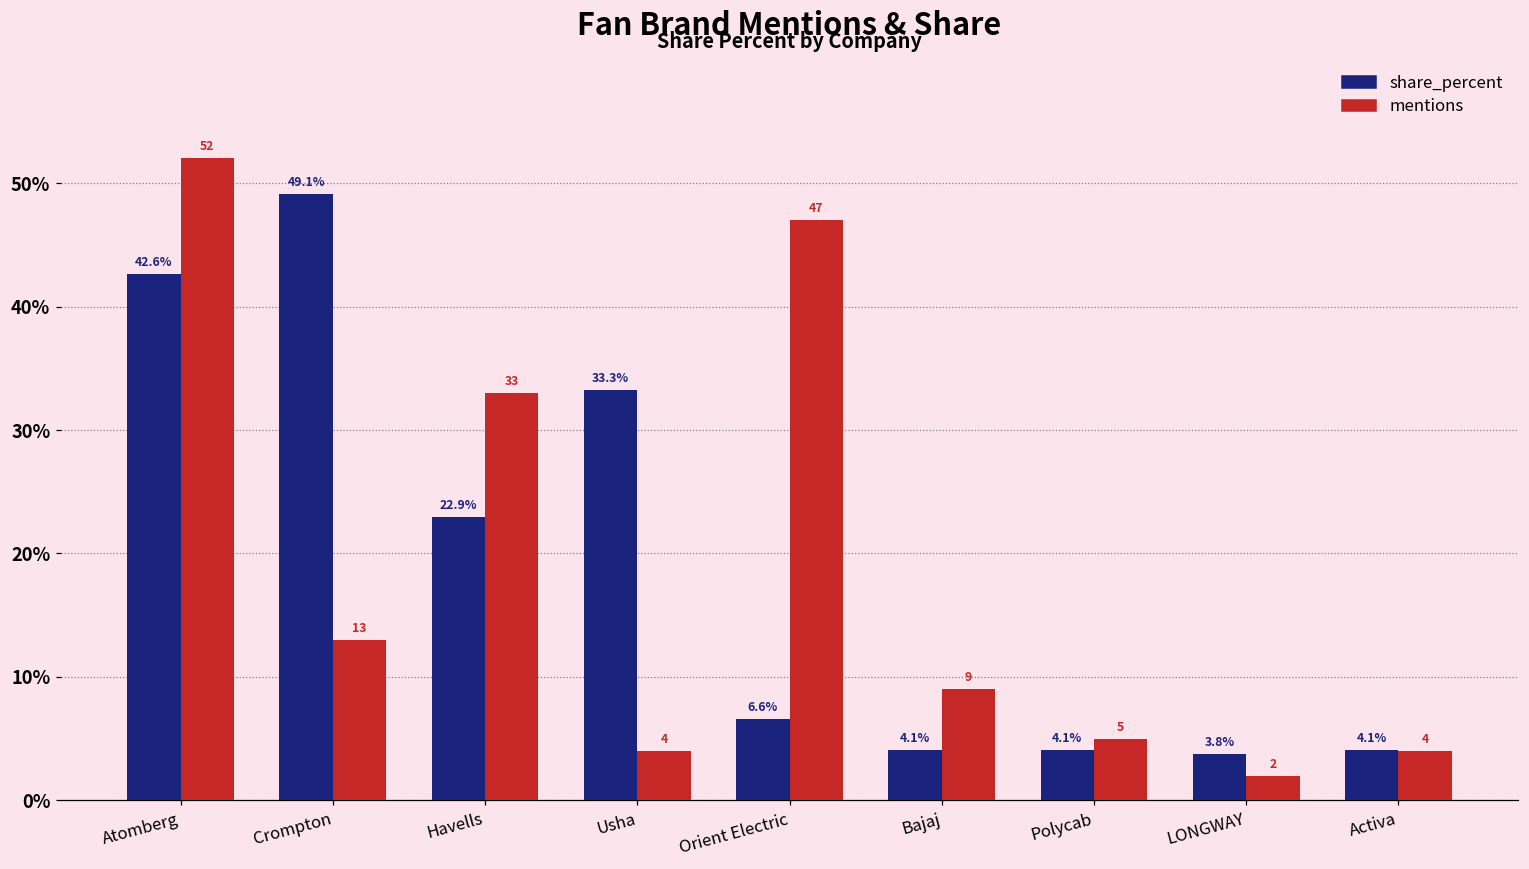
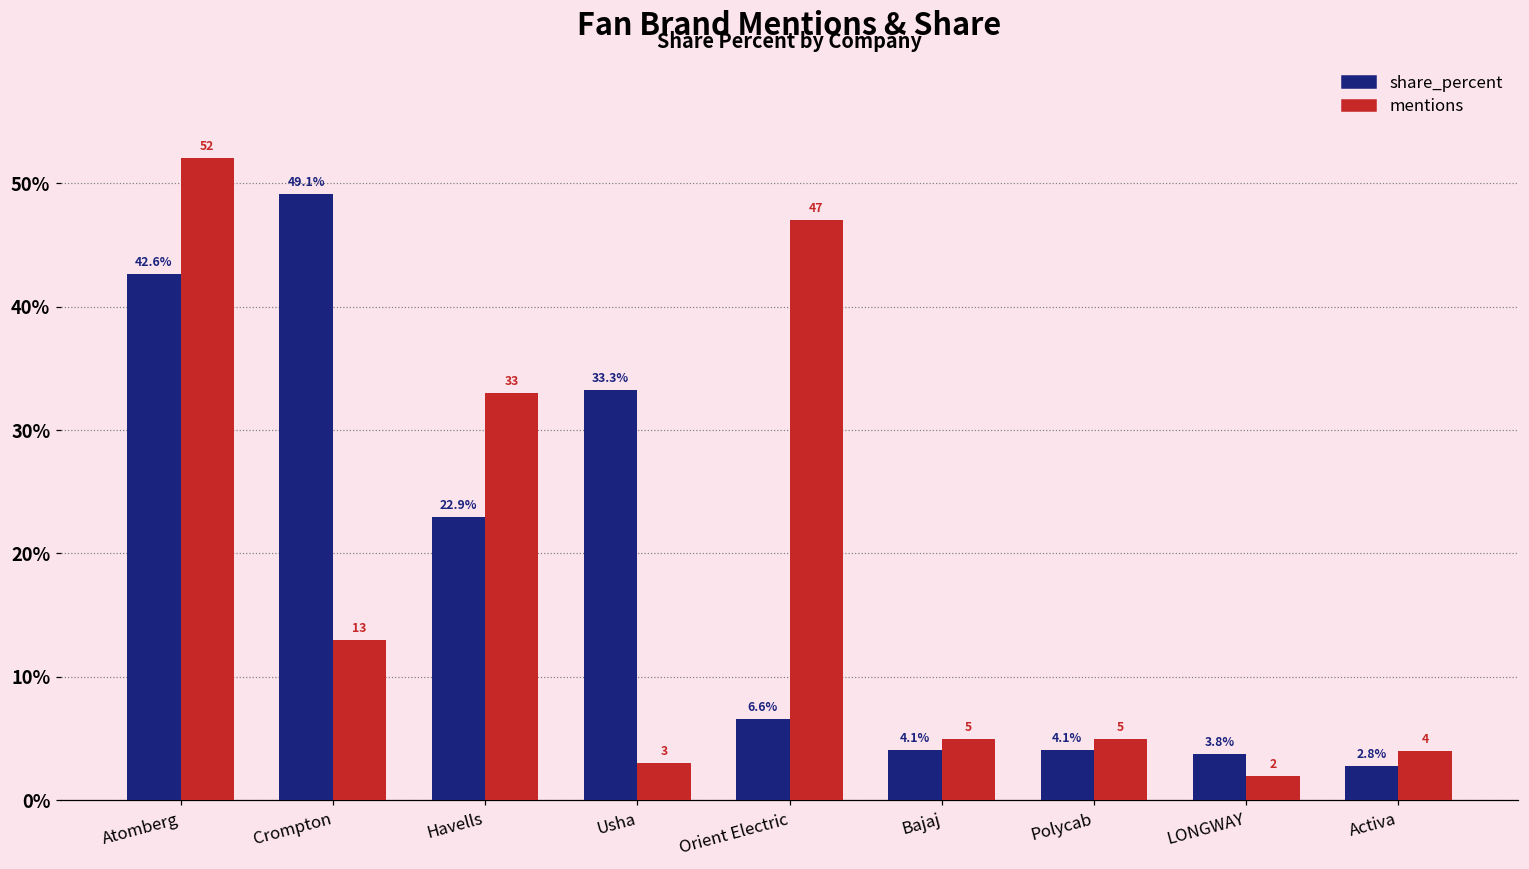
  {
    "share_percent": {
      "Atomberg": "42.6%",
      "Crompton": "49.1%",
      "Havells": "22.9%",
      "Usha": "33.3%",
      "Orient Electric": "6.6%",
      "Bajaj": "4.1%",
      "Polycab": "4.1%",
      "LONGWAY": "3.8%",
-     "Activa": "4.1%"
+     "Activa": "2.8%"
    },
    "mentions": {
      "Atomberg": "52",
      "Crompton": "13",
      "Havells": "33",
-     "Usha": "4",
+     "Usha": "3",
      "Orient Electric": "47",
-     "Bajaj": "9",
+     "Bajaj": "5",
      "Polycab": "5",
      "LONGWAY": "2",
      "Activa": "4"
    }
  }
